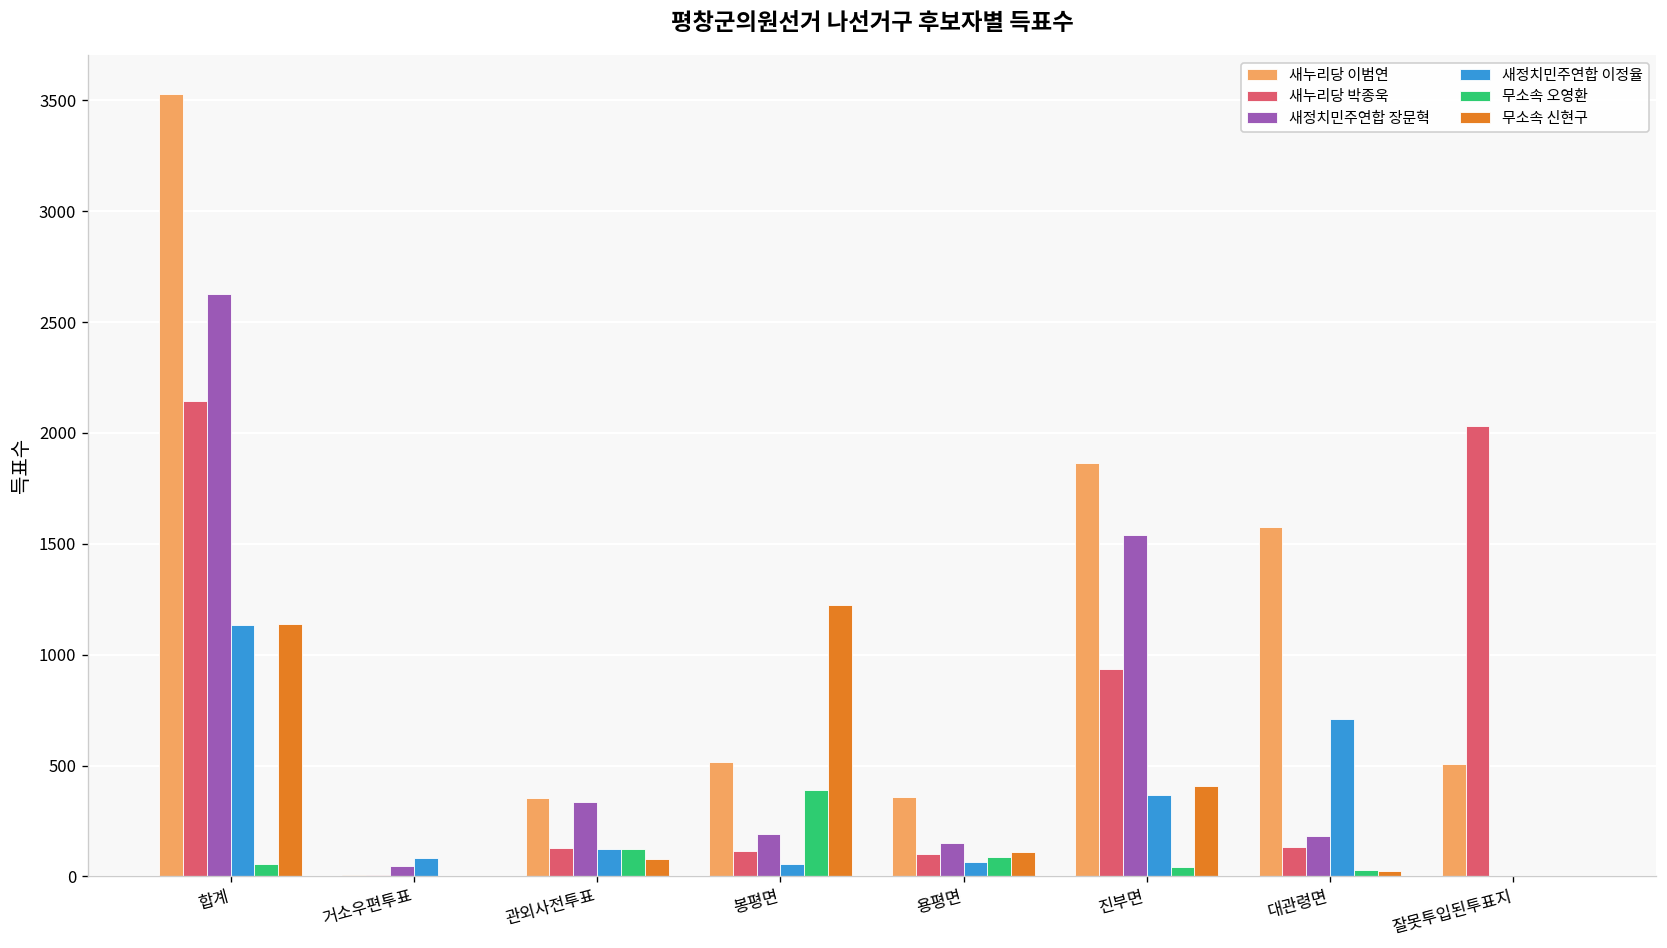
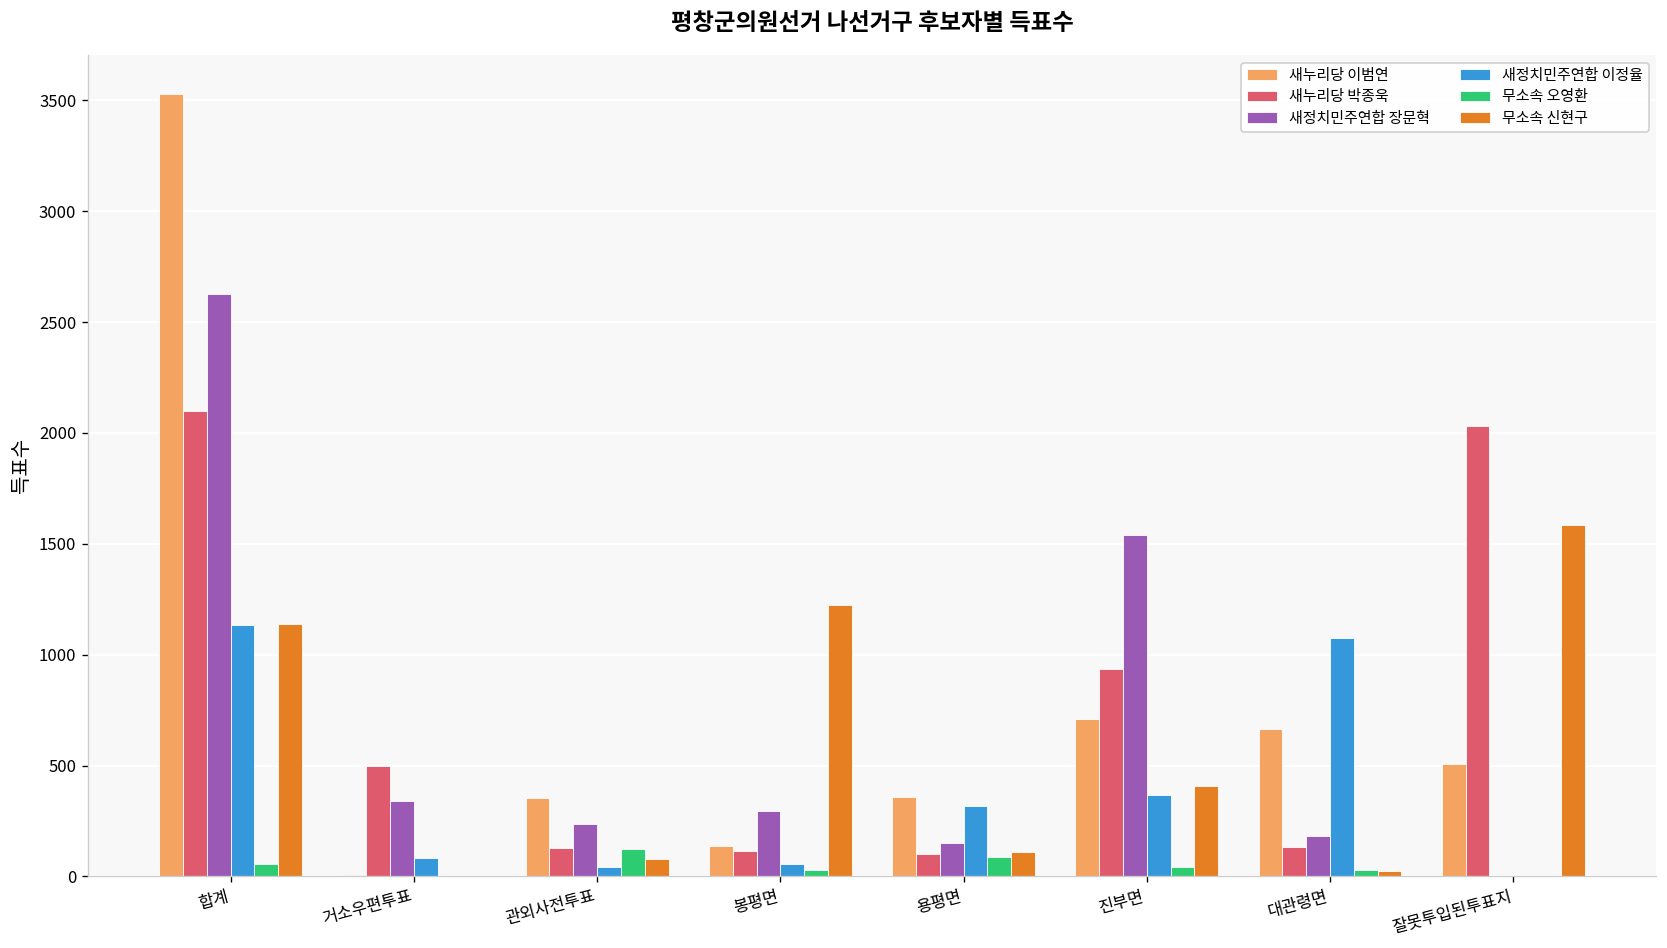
  {
    "새누리당 이범연": {
      "합계": 3530,
      "관외사전투표": 360,
-     "봉평면": 520,
+     "봉평면": 140,
      "용평면": 360,
-     "진부면": 1870,
-     "대관령면": 1580,
+     "진부면": 710,
+     "대관령면": 670,
      "잘못투입된투표지": 510
    },
    "새누리당 박종욱": {
-     "합계": 2150,
-     "거소우편투표": 10,
+     "합계": 2100,
+     "거소우편투표": 500,
      "관외사전투표": 130,
      "봉평면": 120,
      "용평면": 100,
      "진부면": 940,
      "대관령면": 130,
      "잘못투입된투표지": 2030
    },
    "새정치민주연합 장문혁": {
      "합계": 2630,
-     "거소우편투표": 50,
-     "관외사전투표": 340,
-     "봉평면": 190,
+     "거소우편투표": 340,
+     "관외사전투표": 240,
+     "봉평면": 300,
      "용평면": 150,
      "진부면": 1540,
      "대관령면": 180
    },
    "새정치민주연합 이정율": {
      "합계": 1140,
      "거소우편투표": 80,
-     "관외사전투표": 120,
+     "관외사전투표": 40,
      "봉평면": 60,
-     "용평면": 70,
+     "용평면": 320,
      "진부면": 370,
-     "대관령면": 710,
+     "대관령면": 1070,
      "잘못투입된투표지": 0
    },
    "무소속 오영환": {
      "합계": 60,
      "관외사전투표": 130,
-     "봉평면": 390,
+     "봉평면": 30,
      "용평면": 90,
      "진부면": 40,
      "대관령면": 30,
      "잘못투입된투표지": 0
    },
    "무소속 신현구": {
      "합계": 1140,
      "관외사전투표": 80,
      "봉평면": 1230,
      "용평면": 110,
      "진부면": 410,
      "대관령면": 20,
-     "잘못투입된투표지": 0
+     "잘못투입된투표지": 1580
    }
  }
